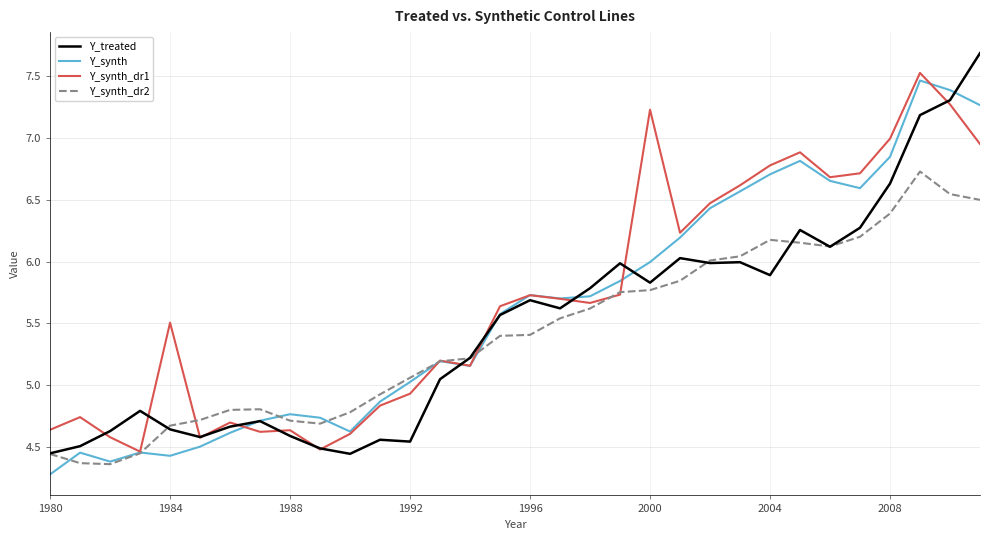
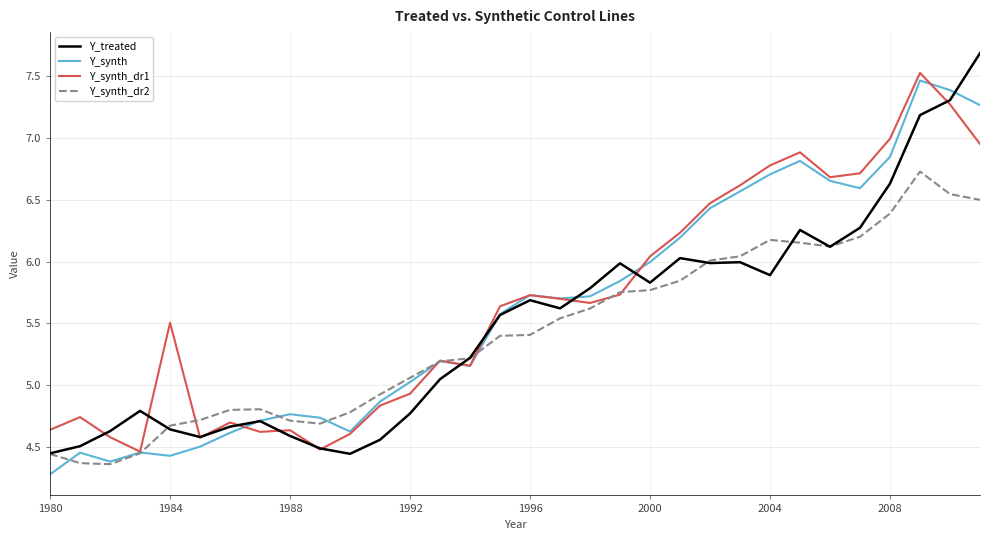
  {
    "Y_treated": {
      "1984": 4.64,
      "1988": 4.59,
-     "1992": 4.54,
+     "1992": 4.77,
      "1996": 5.69,
      "2000": 5.83,
      "2004": 5.89,
      "2008": 6.63
    },
    "Y_synth": {
      "1980": 4.28,
      "1984": 4.43,
      "1988": 4.76,
      "1992": 5.02,
      "2000": 6.00,
      "2004": 6.71,
      "2008": 6.85
    },
    "Y_synth_dr1": {
      "1980": 4.64,
      "1984": 5.50,
      "1988": 4.63,
      "1992": 4.93,
-     "2000": 7.23,
+     "2000": 6.04,
      "2004": 6.78,
      "2008": 7.00
    },
    "Y_synth_dr2": {
      "1984": 4.67,
      "1988": 4.71,
      "1992": 5.06,
      "1996": 5.41,
      "2000": 5.77,
      "2004": 6.18,
      "2008": 6.39
    }
  }
